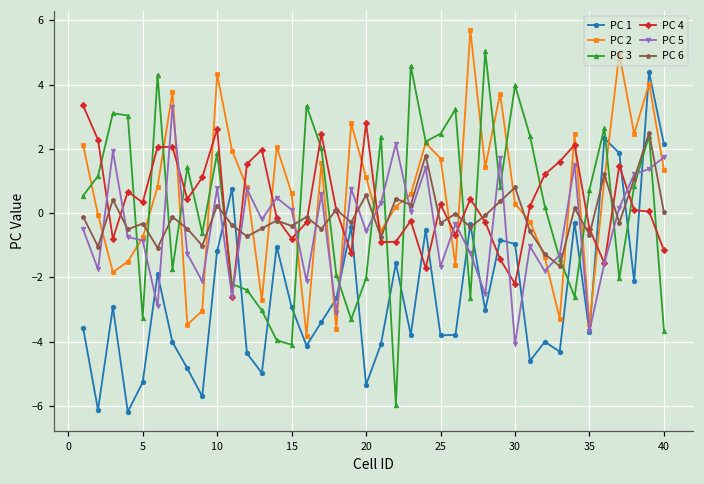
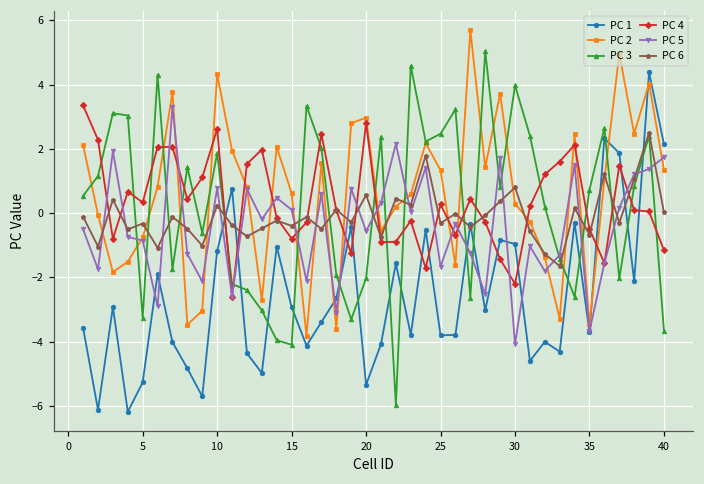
  {
    "PC 1": {
      "5": -5.3,
      "10": -1.2,
      "15": -2.9,
      "20": -5.3,
      "25": -3.8,
      "30": -1.0,
      "40": 2.1
    },
    "PC 2": {
      "5": -0.8,
      "10": 4.3,
      "15": 0.6,
-     "20": 1.1,
-     "25": 1.7,
+     "20": 3.0,
+     "25": 1.3,
      "30": 0.3,
      "35": -3.5,
      "40": 1.4
    },
    "PC 3": {
      "5": -3.3,
      "10": 1.9,
      "15": -4.1,
      "20": -2.0,
      "25": 2.5,
      "30": 4.0,
      "35": 0.7,
      "40": -3.7
    },
    "PC 4": {
      "5": 0.3,
      "10": 2.6,
      "15": -0.8,
      "20": 2.8,
      "25": 0.3,
      "30": -2.2,
      "35": -0.5,
      "40": -1.2
    },
    "PC 5": {
      "5": -0.9,
      "10": 0.8,
      "15": 0.1,
      "20": -0.6,
      "25": -1.7,
      "30": -4.1,
      "40": 1.7
    },
    "PC 6": {
      "5": -0.3,
      "10": 0.2,
      "15": -0.4,
      "20": 0.6,
      "25": -0.3,
      "30": 0.8,
      "35": -0.7,
      "40": 0.0
    }
  }
